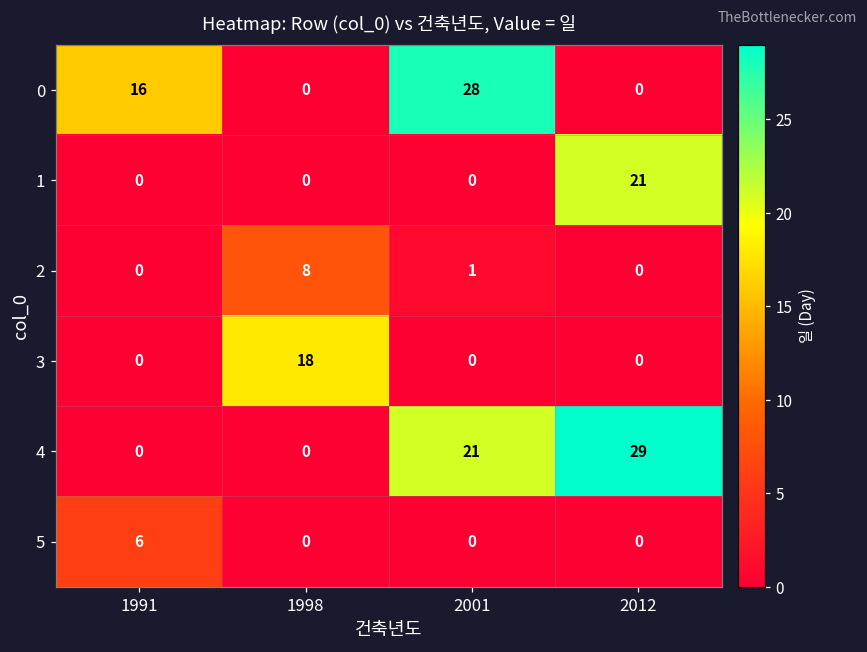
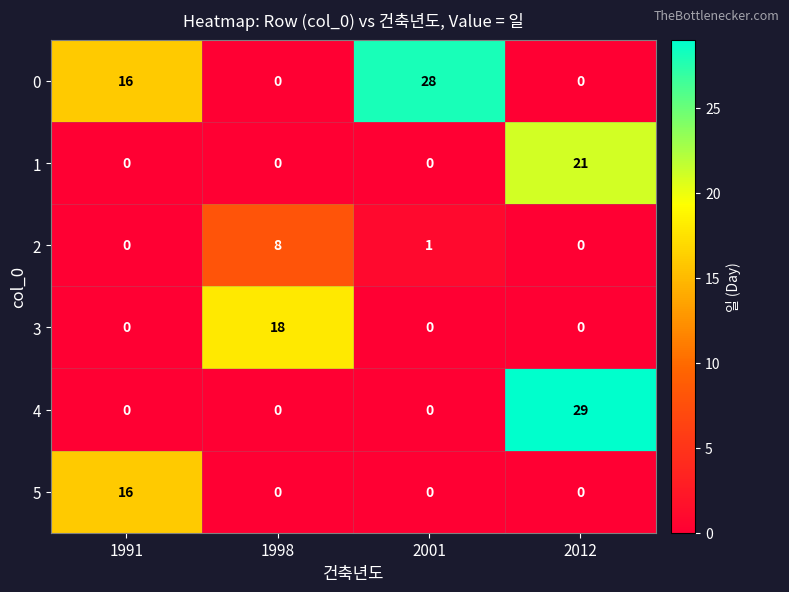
  {
    "0": {
      "1991": 16,
      "1998": 0,
      "2001": 28,
      "2012": 0
    },
    "1": {
      "1991": 0,
      "1998": 0,
      "2001": 0,
      "2012": 21
    },
    "2": {
      "1991": 0,
      "1998": 8,
      "2001": 1,
      "2012": 0
    },
    "3": {
      "1991": 0,
      "1998": 18,
      "2001": 0,
      "2012": 0
    },
    "4": {
      "1991": 0,
      "1998": 0,
-     "2001": 21,
+     "2001": 0,
      "2012": 29
    },
    "5": {
-     "1991": 6,
+     "1991": 16,
      "1998": 0,
      "2001": 0,
      "2012": 0
    }
  }
